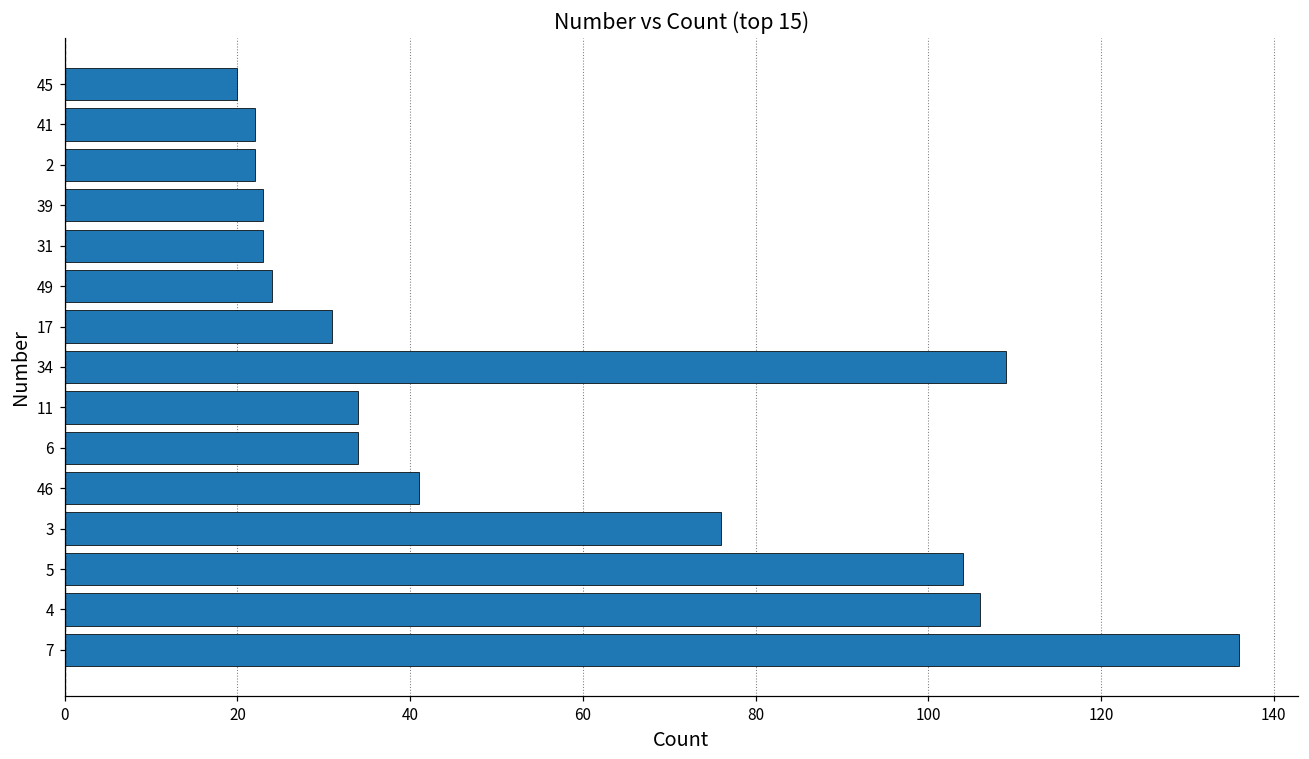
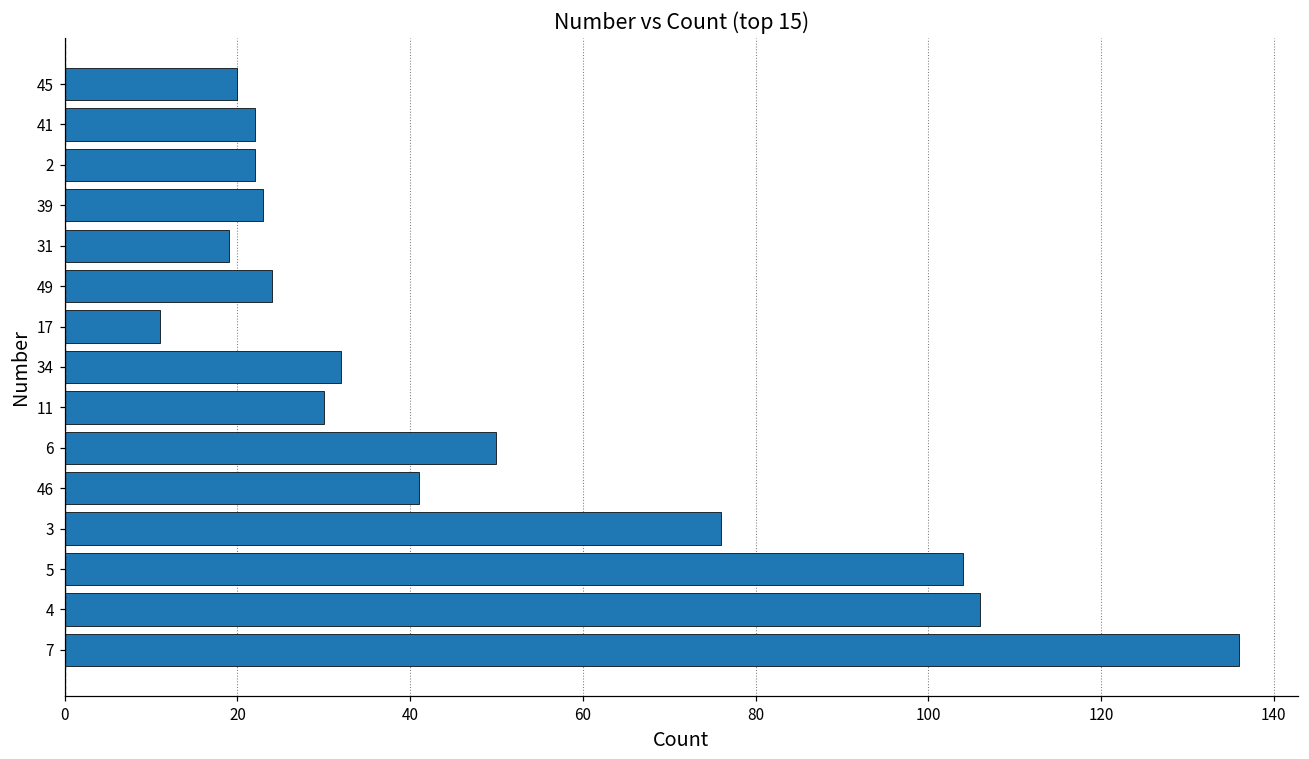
  {
    "45": 20,
    "41": 22,
    "2": 22,
    "39": 23,
-   "31": 23,
+   "31": 19,
    "49": 24,
-   "17": 31,
-   "34": 109,
-   "11": 34,
-   "6": 34,
+   "17": 11,
+   "34": 32,
+   "11": 30,
+   "6": 50,
    "46": 41,
    "3": 76,
    "5": 104,
    "4": 106,
    "7": 136
  }
